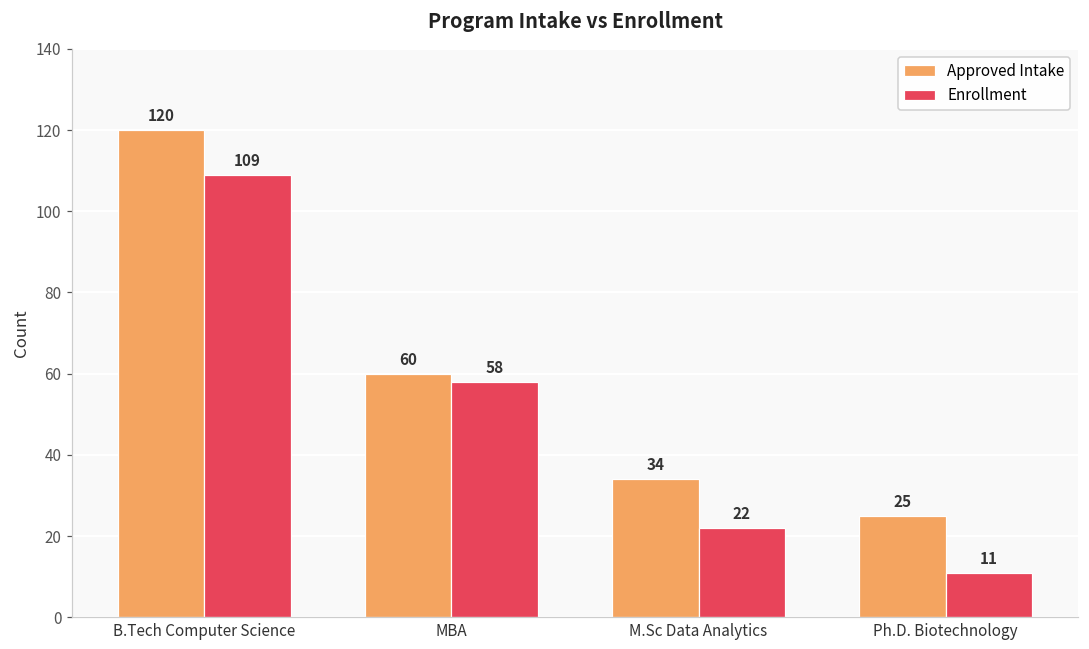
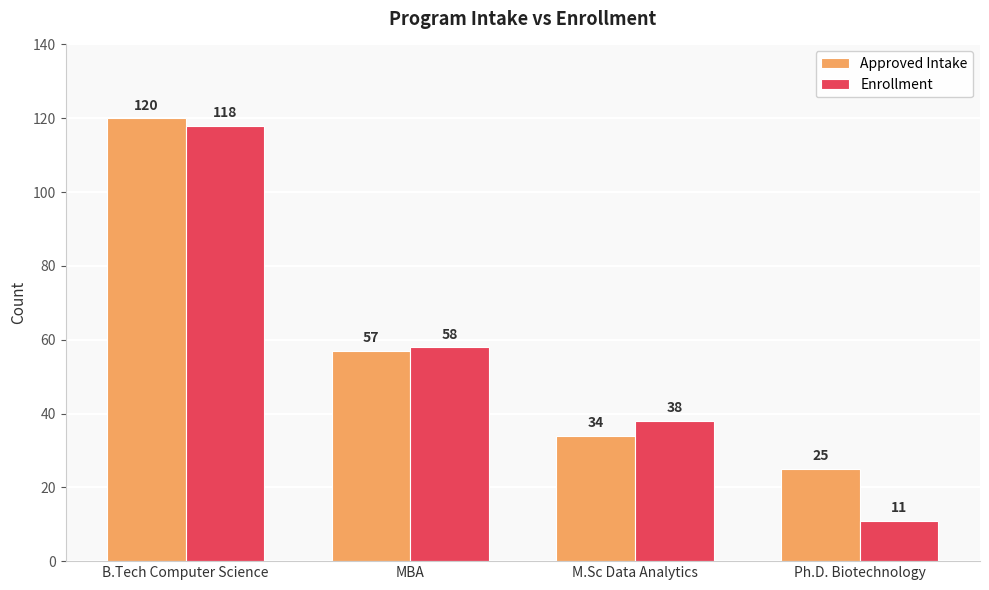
  {
    "Approved Intake": {
      "B.Tech Computer Science": 120,
-     "MBA": 60,
+     "MBA": 57,
      "M.Sc Data Analytics": 34,
      "Ph.D. Biotechnology": 25
    },
    "Enrollment": {
-     "B.Tech Computer Science": 109,
+     "B.Tech Computer Science": 118,
      "MBA": 58,
-     "M.Sc Data Analytics": 22,
+     "M.Sc Data Analytics": 38,
      "Ph.D. Biotechnology": 11
    }
  }
